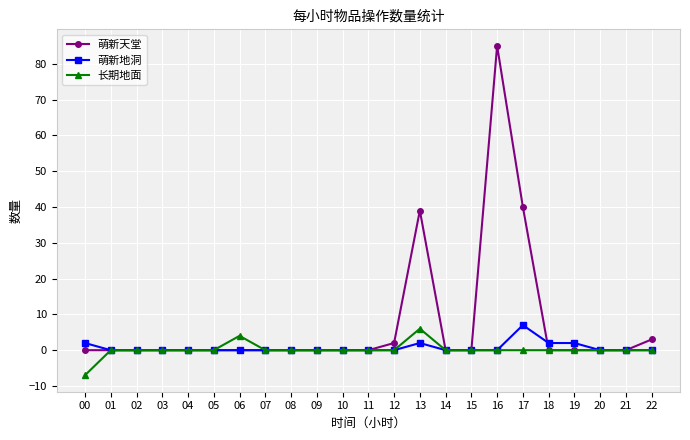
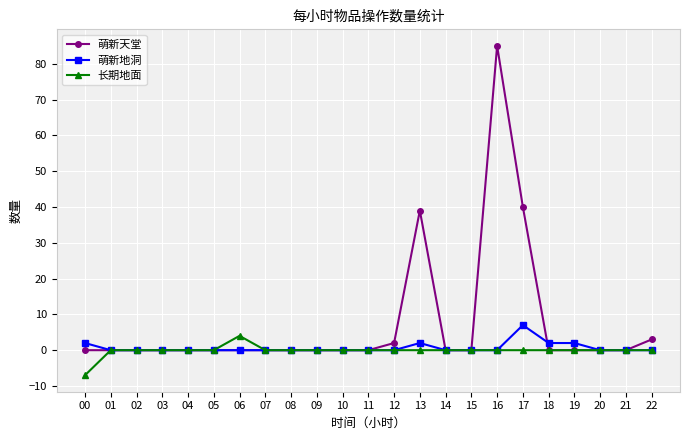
  {
    "萌新天堂": {
      "00": 0,
      "12": 2,
      "13": 39,
      "16": 85,
      "17": 40,
      "22": 3
    },
    "萌新地洞": {
      "00": 2,
      "13": 2,
      "17": 7,
      "18": 2,
      "19": 2
    },
    "长期地面": {
      "00": -7,
      "06": 4,
-     "13": 6,
+     "13": 0,
      "17": 0
    }
  }
